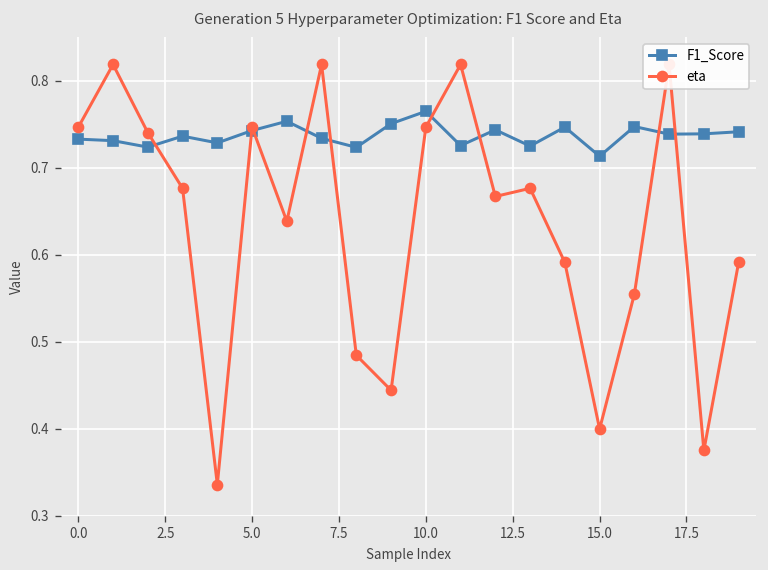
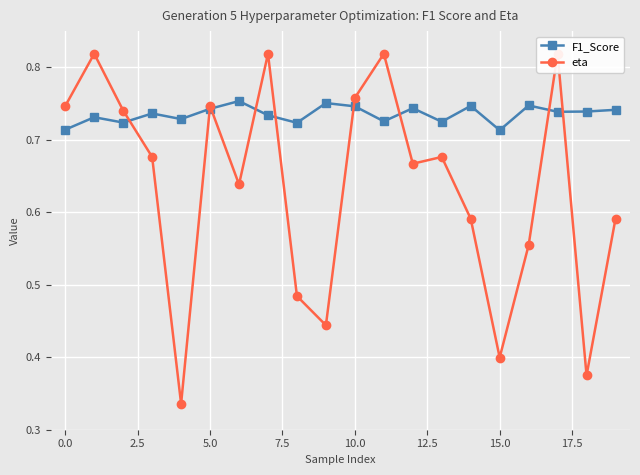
  {
    "F1_Score": {
-     "0.0": 0.73,
+     "0.0": 0.71,
      "5.0": 0.74,
-     "10.0": 0.76,
+     "10.0": 0.75,
      "15.0": 0.71
    },
    "eta": {
      "0.0": 0.75,
      "5.0": 0.75,
-     "10.0": 0.75,
+     "10.0": 0.76,
      "15.0": 0.40
    }
  }
